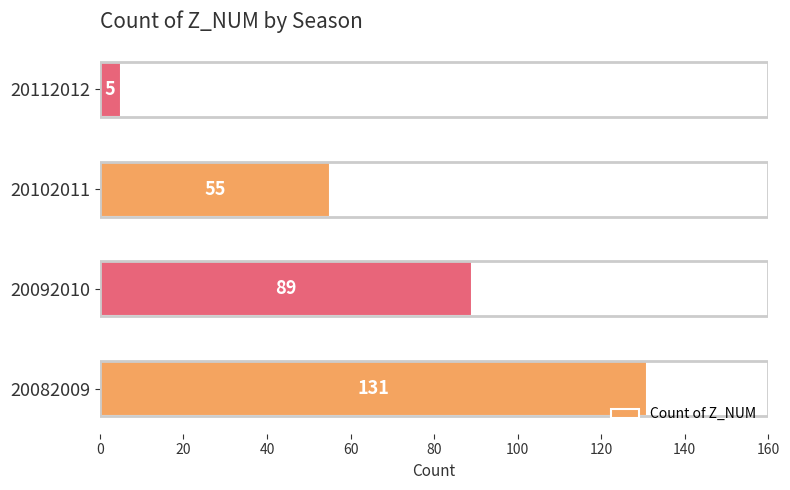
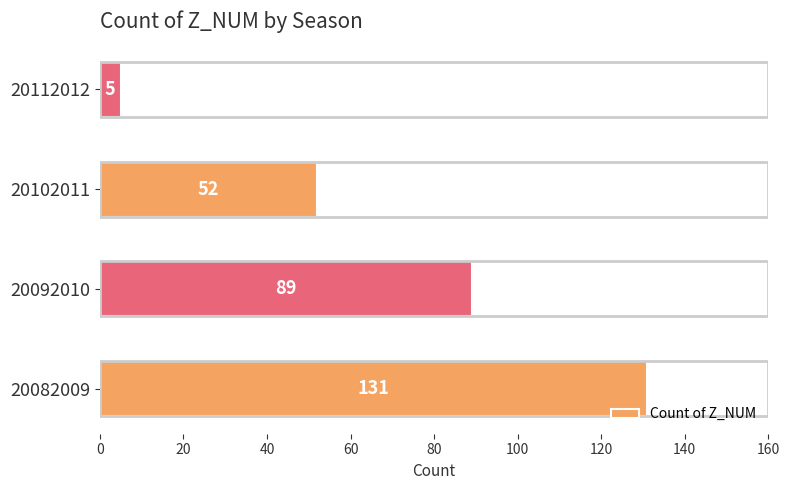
  {
    "20112012": 5,
-   "20102011": 55,
+   "20102011": 52,
    "20092010": 89,
    "20082009": 131
  }
